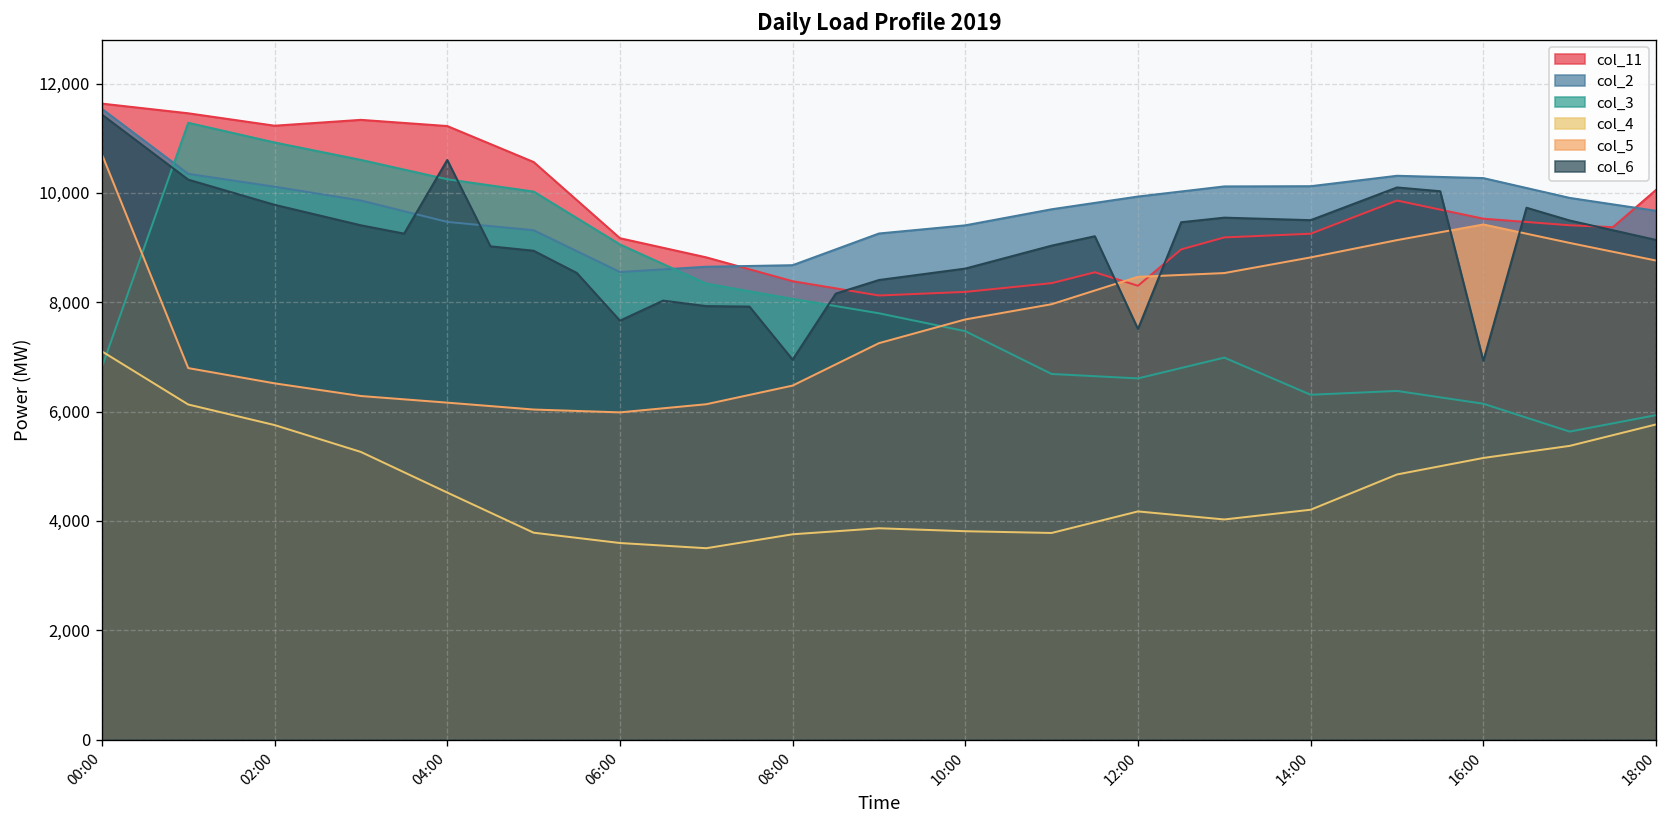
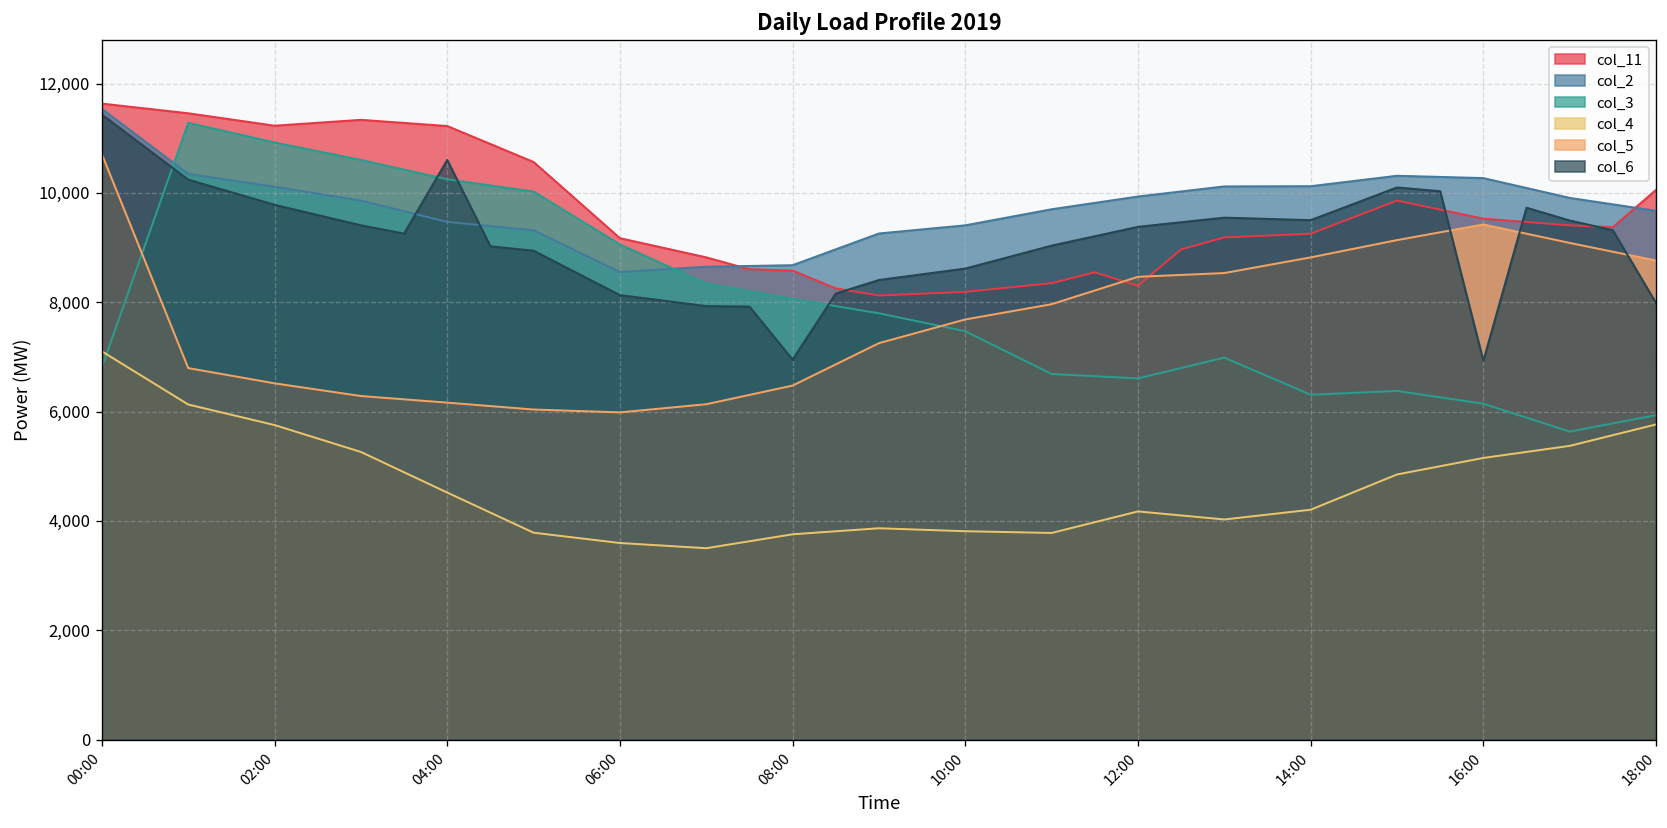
  {
    "col_11": {
      "00:00": "11,600",
      "02:00": "11,200",
      "04:00": "11,200",
      "06:00": "9,200",
-     "08:00": "8,400",
+     "08:00": "8,600",
      "10:00": "8,200",
      "12:00": "8,300",
      "14:00": "9,300",
      "16:00": "9,500",
      "18:00": "10,100"
    },
    "col_6": {
      "00:00": "11,400",
      "02:00": "9,800",
      "04:00": "10,600",
-     "06:00": "7,700",
+     "06:00": "8,100",
      "08:00": "7,000",
      "10:00": "8,600",
-     "12:00": "7,500",
+     "12:00": "9,400",
      "14:00": "9,500",
      "16:00": "6,900",
-     "18:00": "9,100"
+     "18:00": "8,000"
    }
  }
